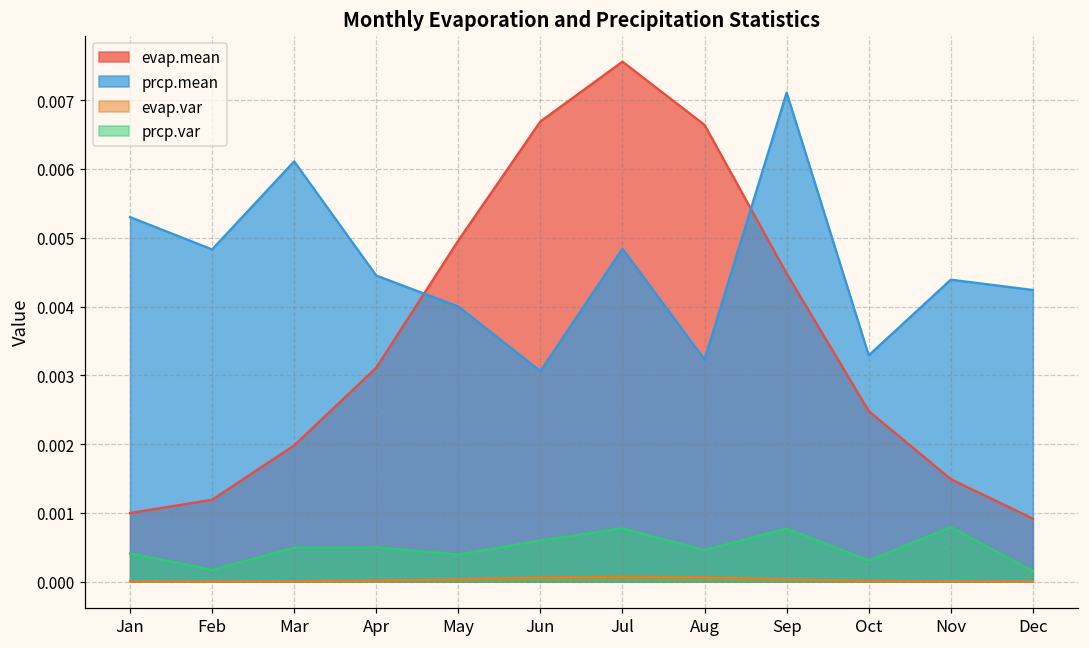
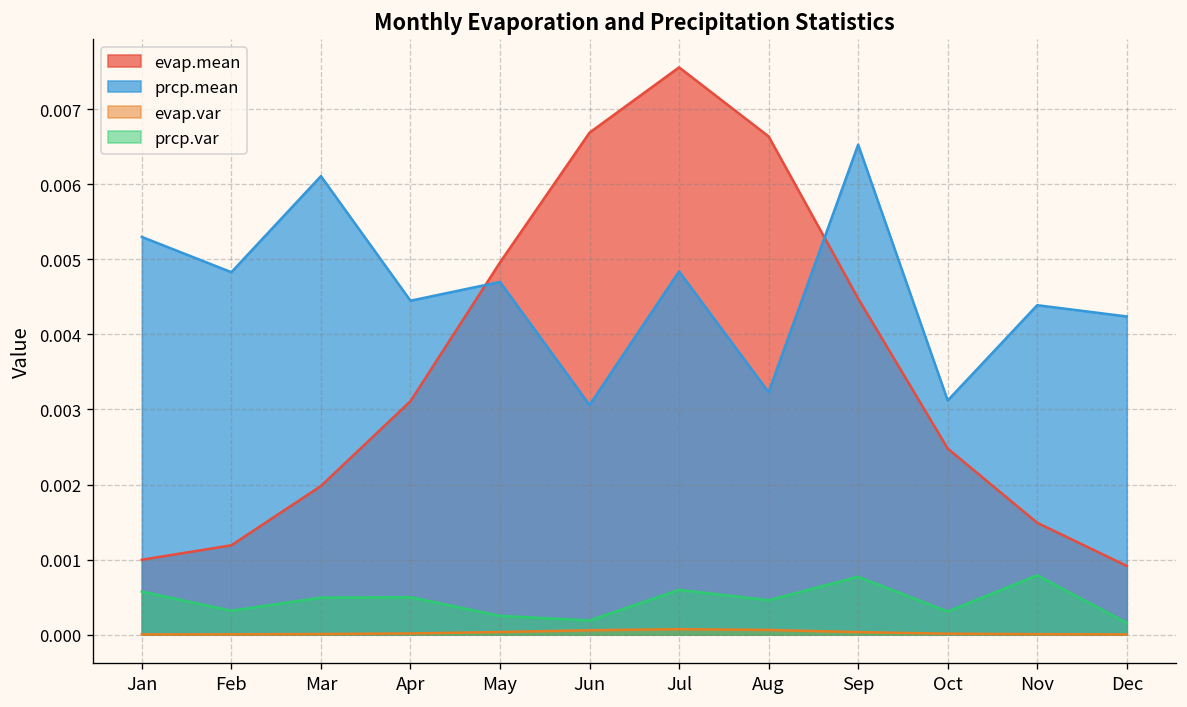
  {
    "prcp.mean": {
      "Jan": 0.0053,
      "Feb": 0.0048,
      "Mar": 0.0061,
      "Apr": 0.0045,
-     "May": 0.0040,
+     "May": 0.0047,
      "Jun": 0.0031,
      "Jul": 0.0048,
      "Aug": 0.0032,
-     "Sep": 0.0071,
-     "Oct": 0.0033,
+     "Sep": 0.0065,
+     "Oct": 0.0031,
      "Nov": 0.0044,
      "Dec": 0.0042
    },
    "prcp.var": {
-     "Jan": 0.0004,
-     "Feb": 0.0002,
+     "Jan": 0.0006,
+     "Feb": 0.0003,
      "Mar": 0.0005,
      "Apr": 0.0005,
-     "May": 0.0004,
-     "Jun": 0.0006,
-     "Jul": 0.0008,
+     "May": 0.0003,
+     "Jun": 0.0002,
+     "Jul": 0.0006,
      "Aug": 0.0005,
      "Sep": 0.0008,
      "Oct": 0.0003,
      "Nov": 0.0008,
      "Dec": 0.0002
    }
  }
